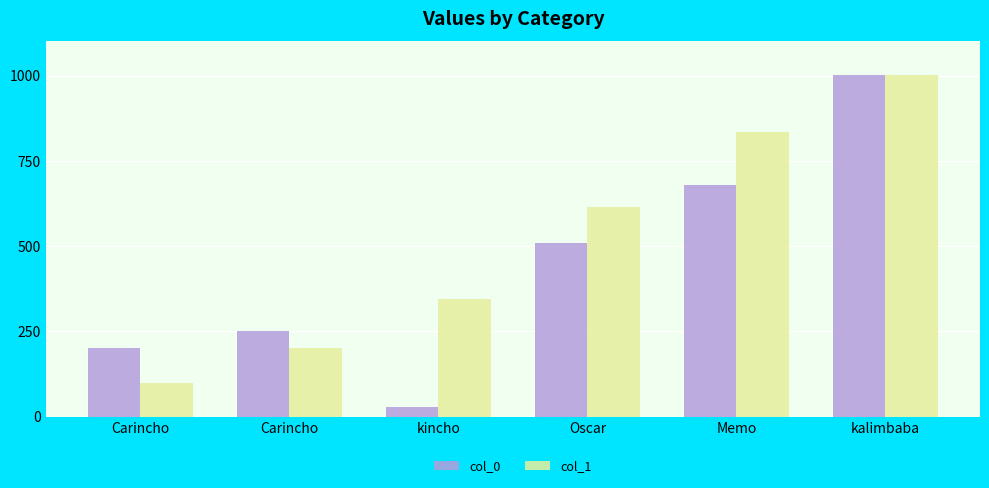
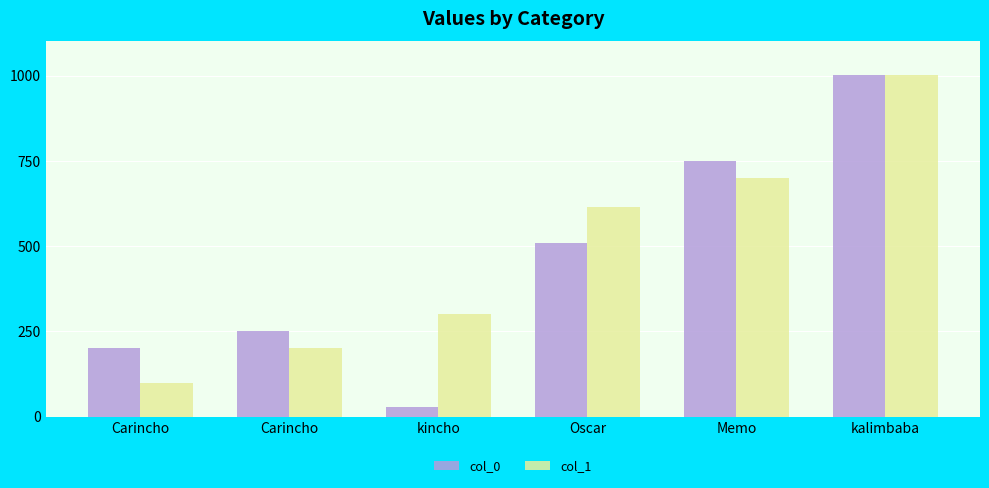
  {
    "col_0": {
      "kincho": 30,
      "Oscar": 510,
-     "Memo": 680,
+     "Memo": 750,
      "kalimbaba": 1000
    },
    "col_1": {
-     "kincho": 350,
+     "kincho": 300,
      "Oscar": 610,
-     "Memo": 840,
+     "Memo": 700,
      "kalimbaba": 1000
    }
  }
